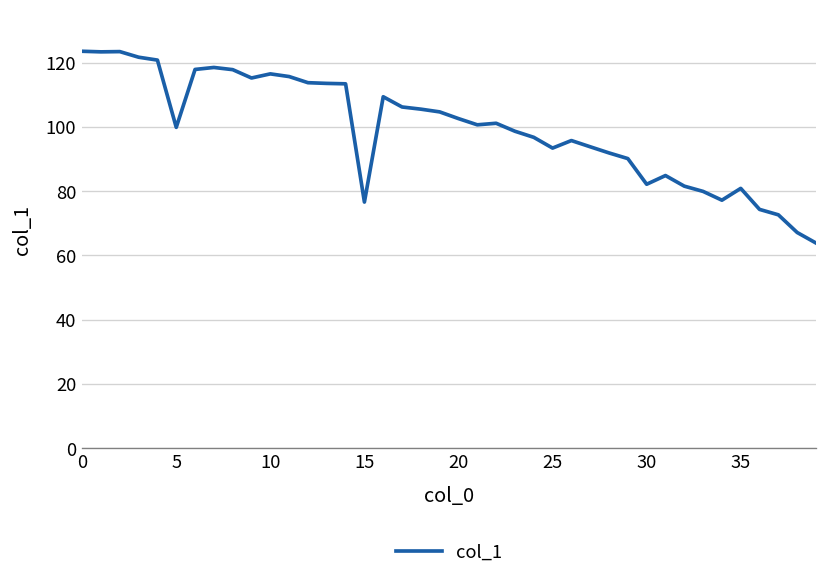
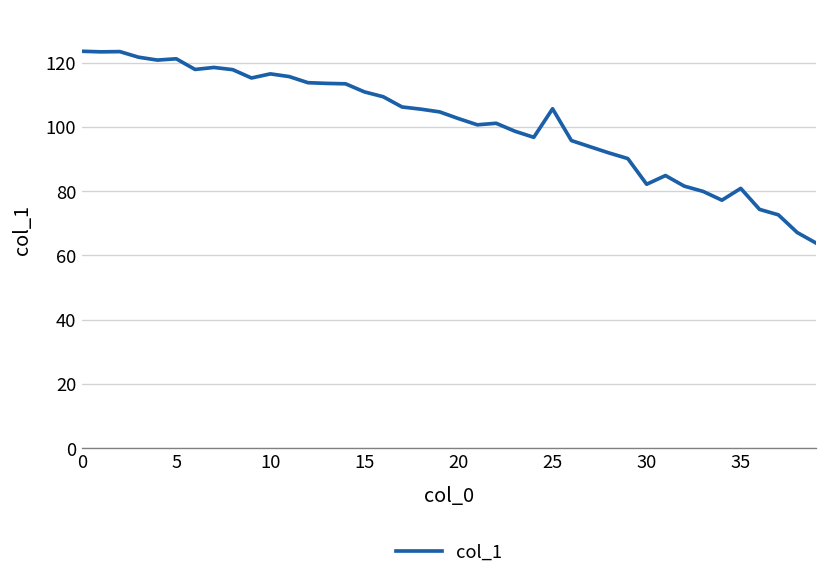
  {
    "0": 124,
-   "5": 100,
+   "5": 121,
    "10": 117,
-   "15": 77,
+   "15": 111,
    "20": 103,
-   "25": 93,
+   "25": 106,
    "30": 82,
    "35": 81
  }
